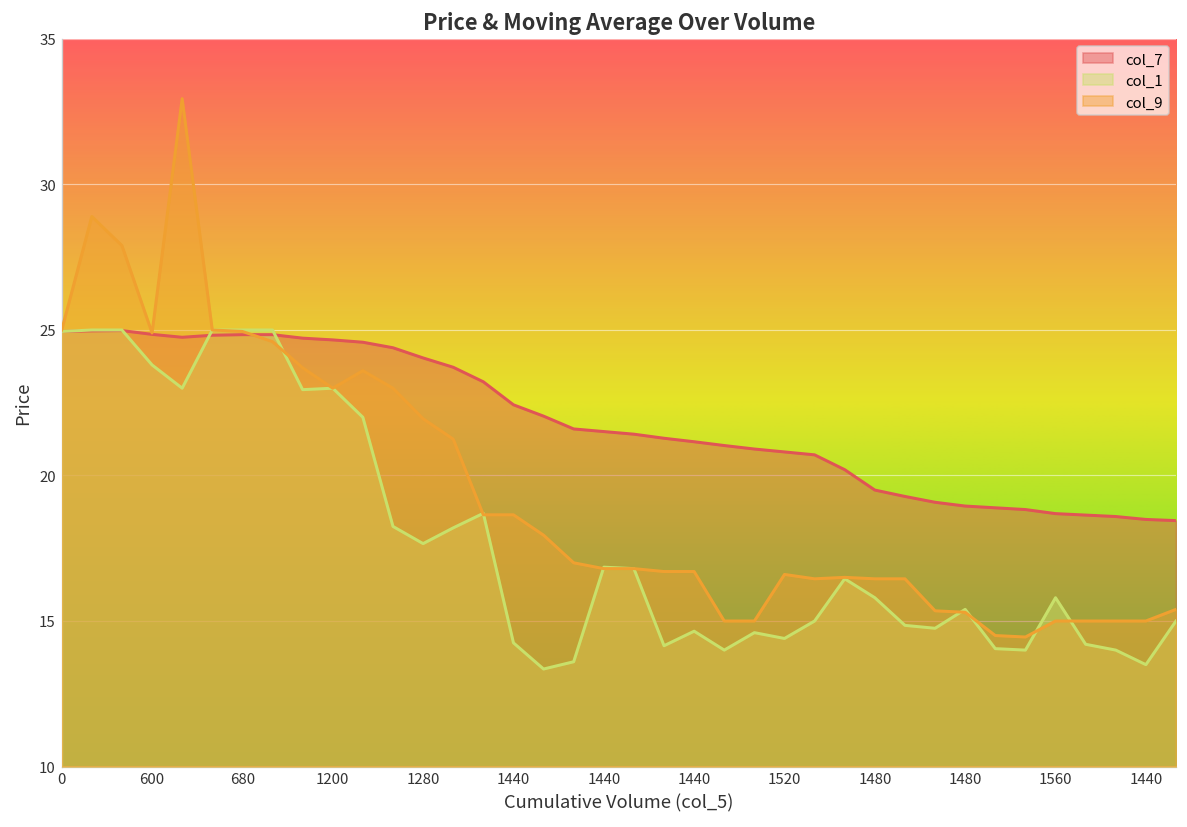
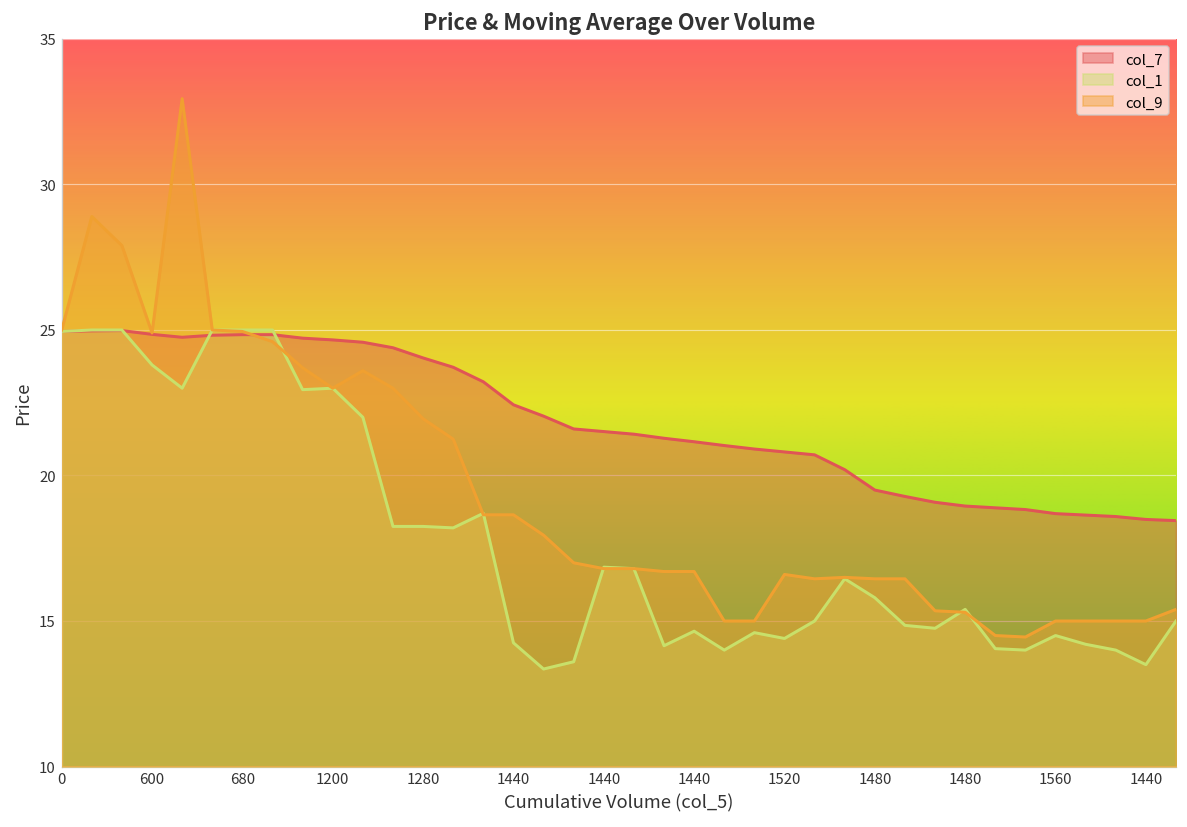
  {
    "col_1": {
      "600": 23.8,
-     "1280": 17.7,
+     "1280": 18.3,
      "1520": 14.4,
-     "1560": 15.8
+     "1560": 14.5
    }
  }
